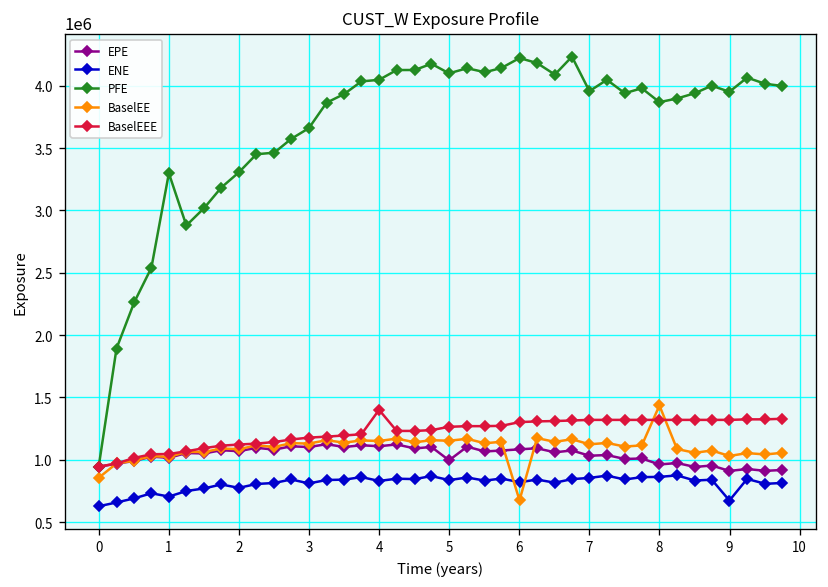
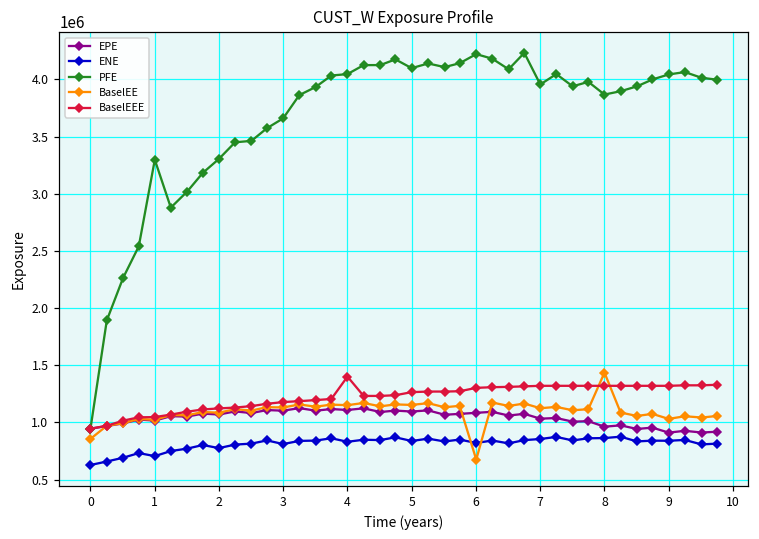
  {
    "EPE": {
      "3": 1100000,
      "4": 1110000,
-     "5": 1000000,
+     "5": 1090000,
      "6": 1080000,
      "7": 1030000,
      "8": 960000,
      "9": 910000
    },
    "ENE": {
      "0": 630000,
      "1": 700000,
      "2": 770000,
      "3": 810000,
      "4": 830000,
      "5": 840000,
      "6": 820000,
      "7": 850000,
      "8": 860000,
-     "9": 670000
+     "9": 840000
    },
    "PFE": {
      "1": 3300000,
      "2": 3300000,
      "3": 3660000,
      "4": 4050000,
      "5": 4100000,
      "6": 4220000,
      "7": 3960000,
      "8": 3870000,
-     "9": 3950000
+     "9": 4040000
    },
    "BaselEE": {
      "0": 860000,
      "3": 1130000,
      "4": 1150000,
      "5": 1150000,
      "6": 670000,
      "7": 1120000,
      "8": 1440000,
      "9": 1030000
    },
    "BaselEEE": {
      "2": 1120000,
      "3": 1180000,
      "4": 1400000,
      "5": 1260000,
      "6": 1300000,
      "7": 1320000,
      "8": 1320000,
      "9": 1320000
    }
  }
